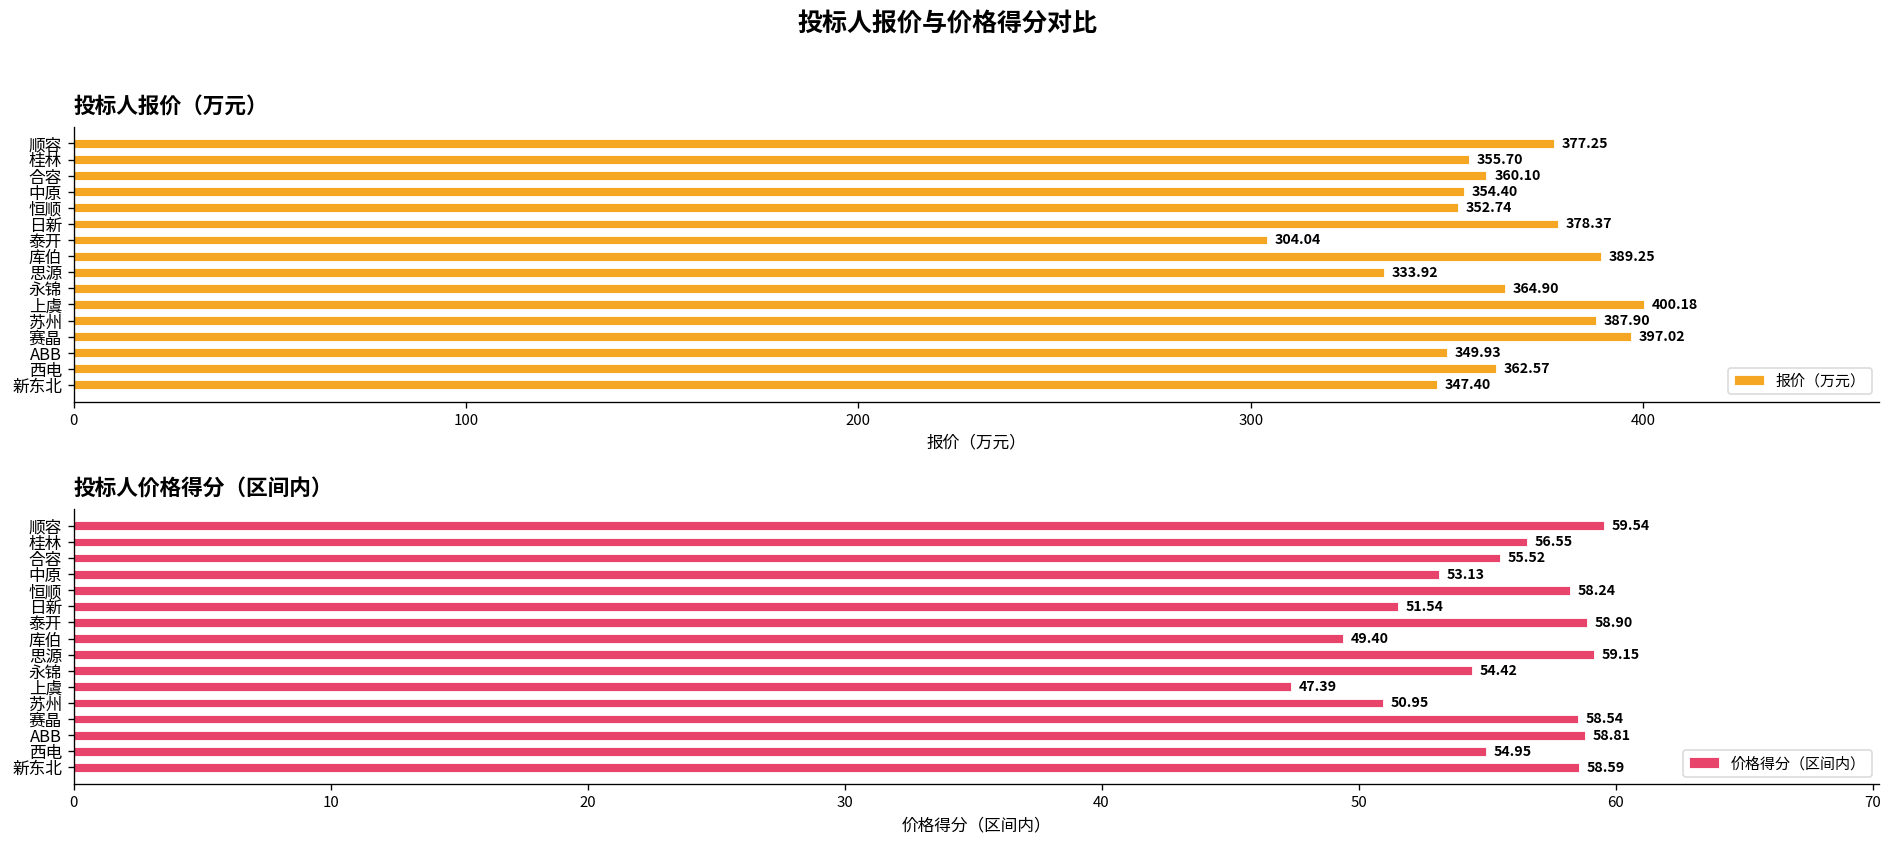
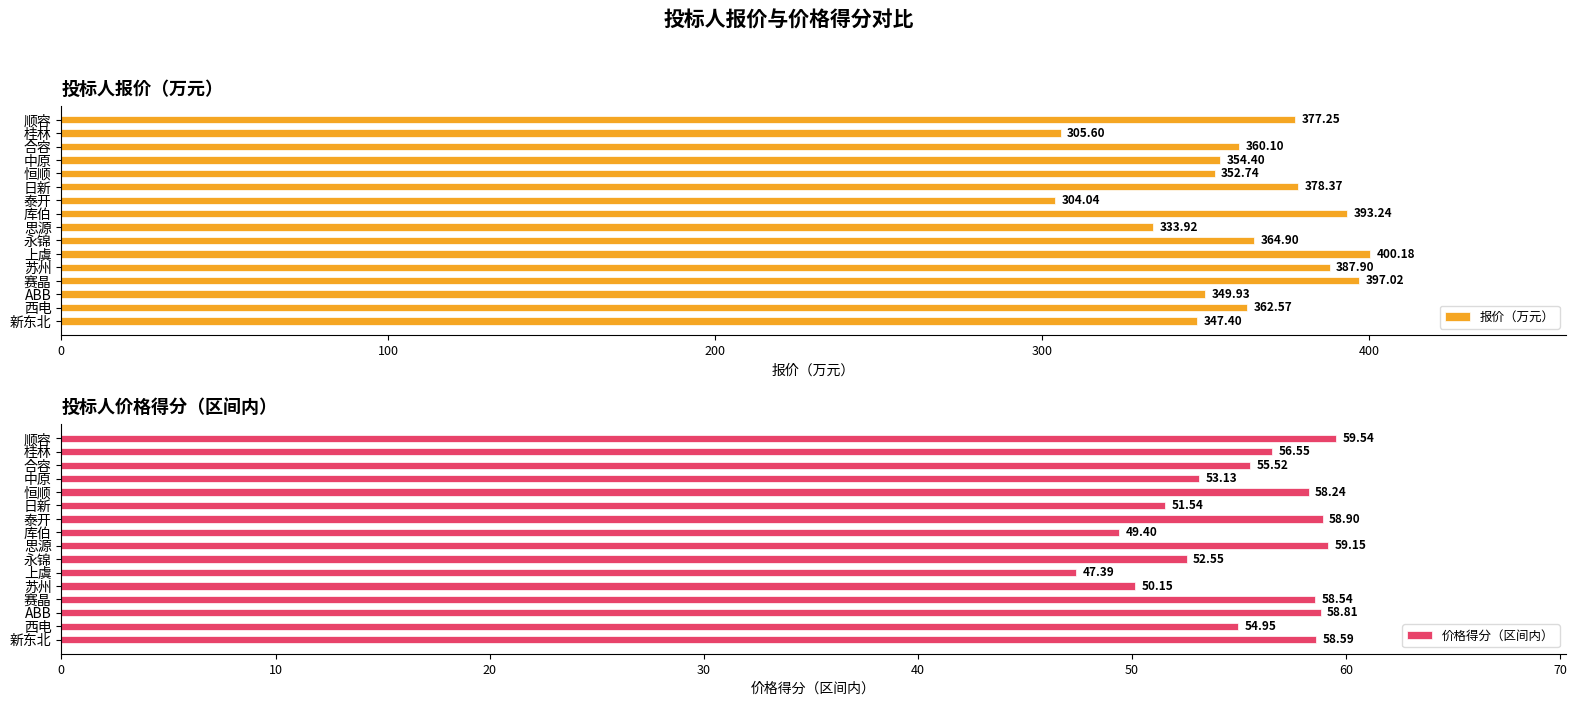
  {
    "投标人报价（万元）": {
      "顺容": 377.25,
-     "桂林": 355.70,
+     "桂林": 305.60,
      "合容": 360.10,
      "中原": 354.40,
      "恒顺": 352.74,
      "日新": 378.37,
      "泰开": 304.04,
-     "库伯": 389.25,
+     "库伯": 393.24,
      "思源": 333.92,
      "永锦": 364.90,
      "上虞": 400.18,
      "苏州": 387.90,
      "赛晶": 397.02,
      "ABB": 349.93,
      "西电": 362.57,
      "新东北": 347.40
    },
    "投标人价格得分（区间内）": {
      "顺容": 59.54,
      "桂林": 56.55,
      "合容": 55.52,
      "中原": 53.13,
      "恒顺": 58.24,
      "日新": 51.54,
      "泰开": 58.90,
      "库伯": 49.40,
      "思源": 59.15,
-     "永锦": 54.42,
+     "永锦": 52.55,
      "上虞": 47.39,
-     "苏州": 50.95,
+     "苏州": 50.15,
      "赛晶": 58.54,
      "ABB": 58.81,
      "西电": 54.95,
      "新东北": 58.59
    }
  }
